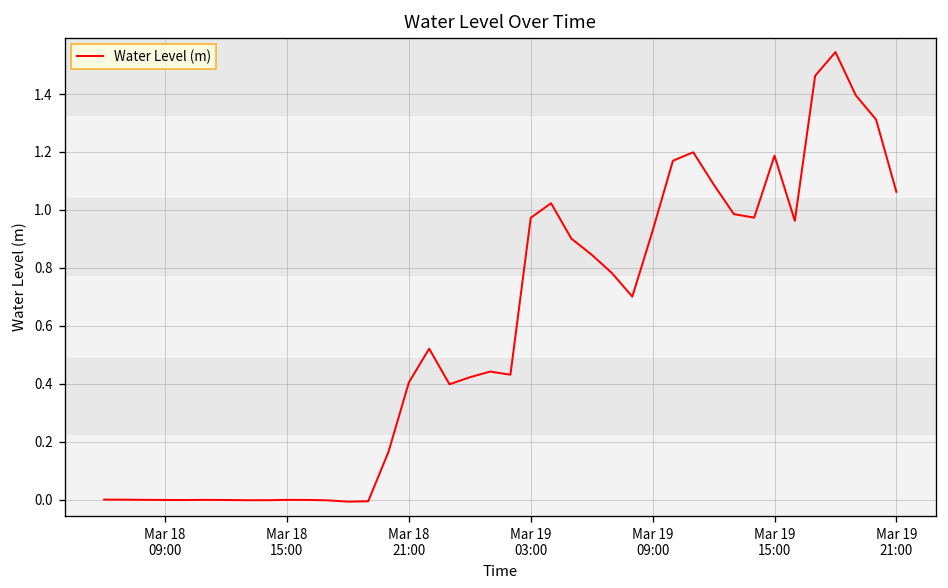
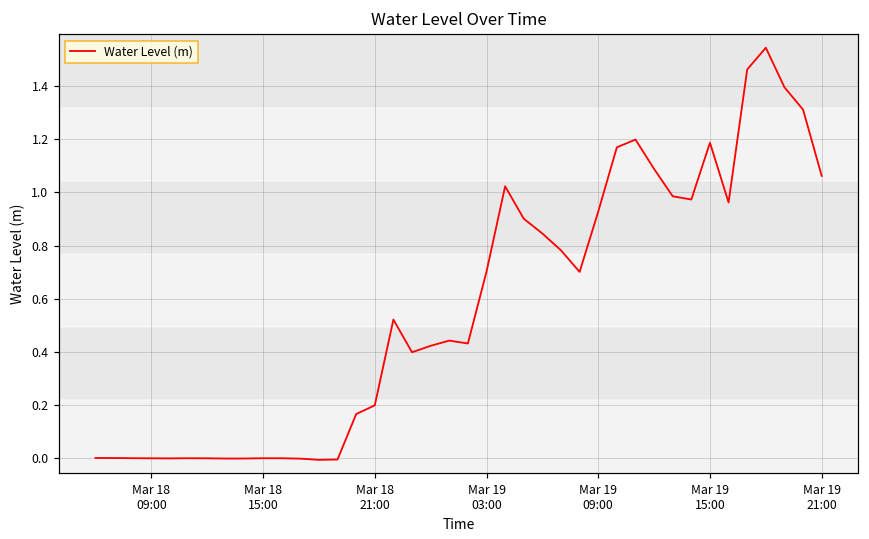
  {
    "Mar 18 09:00": 0.00,
    "Mar 18 15:00": 0.00,
-   "Mar 18 21:00": 0.40,
-   "Mar 19 03:00": 0.97,
+   "Mar 18 21:00": 0.20,
+   "Mar 19 03:00": 0.70,
    "Mar 19 09:00": 0.93,
    "Mar 19 15:00": 1.19,
    "Mar 19 21:00": 1.06
  }
